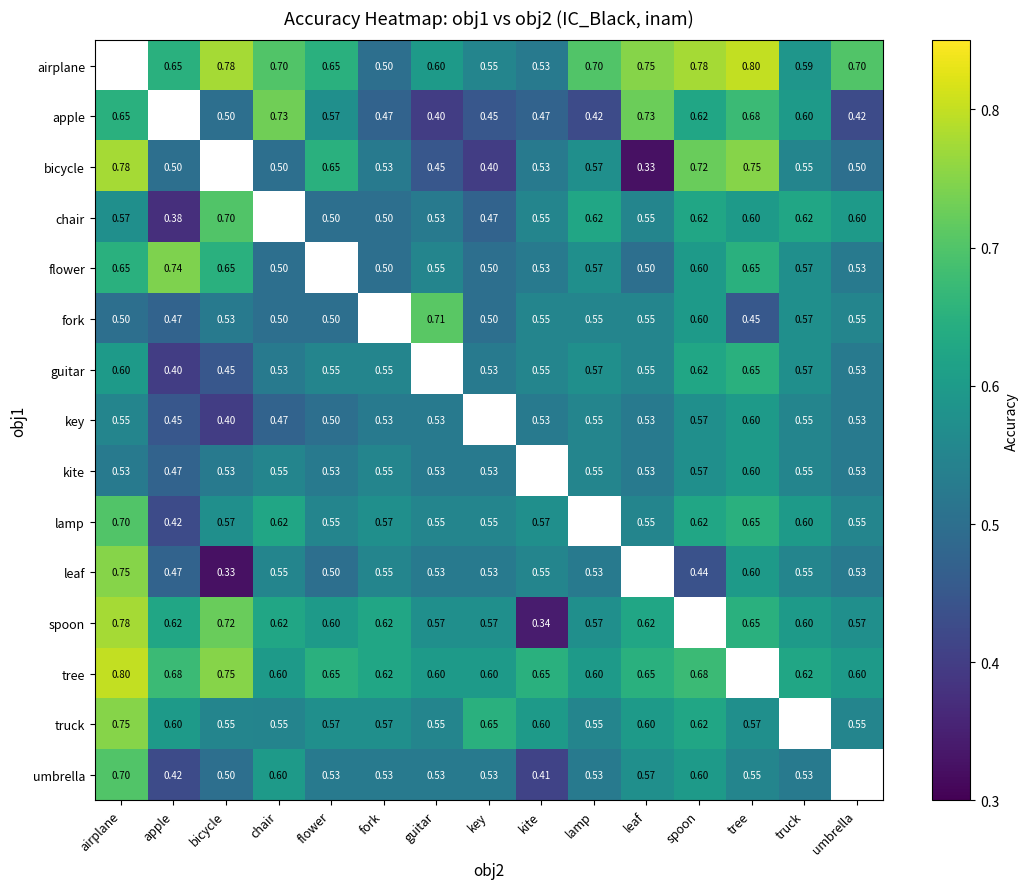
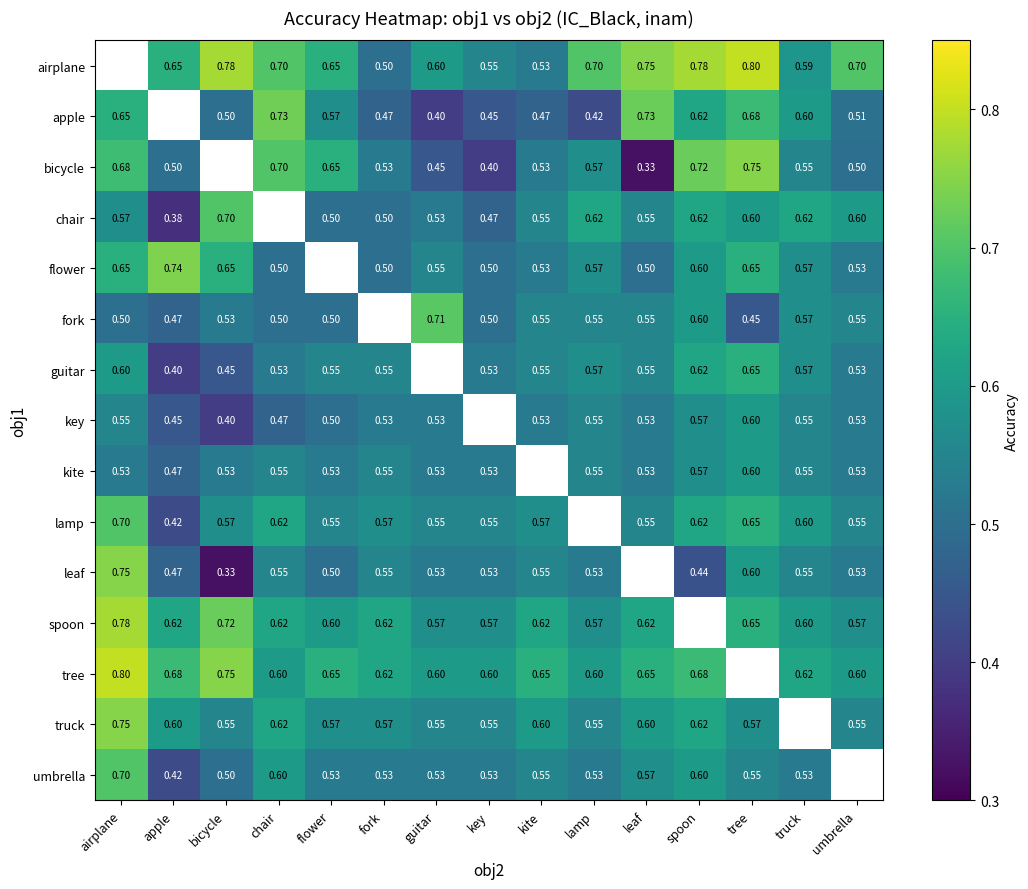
  {
    "apple": {
      "airplane": 0.65,
      "bicycle": 0.50,
      "chair": 0.73,
      "flower": 0.57,
      "fork": 0.47,
      "guitar": 0.40,
      "key": 0.45,
      "kite": 0.47,
      "lamp": 0.42,
      "leaf": 0.73,
      "spoon": 0.62,
      "tree": 0.68,
      "truck": 0.60,
-     "umbrella": 0.42
+     "umbrella": 0.51
    },
    "bicycle": {
-     "airplane": 0.78,
+     "airplane": 0.68,
      "apple": 0.50,
-     "chair": 0.50,
+     "chair": 0.70,
      "flower": 0.65,
      "fork": 0.53,
      "guitar": 0.45,
      "key": 0.40,
      "kite": 0.53,
      "lamp": 0.57,
      "leaf": 0.33,
      "spoon": 0.72,
      "tree": 0.75,
      "truck": 0.55,
      "umbrella": 0.50
    },
    "spoon": {
      "airplane": 0.78,
      "apple": 0.62,
      "bicycle": 0.72,
      "chair": 0.62,
      "flower": 0.60,
      "fork": 0.62,
      "guitar": 0.57,
      "key": 0.57,
-     "kite": 0.34,
+     "kite": 0.62,
      "lamp": 0.57,
      "leaf": 0.62,
      "tree": 0.65,
      "truck": 0.60,
      "umbrella": 0.57
    },
    "truck": {
      "airplane": 0.75,
      "apple": 0.60,
      "bicycle": 0.55,
-     "chair": 0.55,
+     "chair": 0.62,
      "flower": 0.57,
      "fork": 0.57,
      "guitar": 0.55,
-     "key": 0.65,
+     "key": 0.55,
      "kite": 0.60,
      "lamp": 0.55,
      "leaf": 0.60,
      "spoon": 0.62,
      "tree": 0.57,
      "umbrella": 0.55
    },
    "umbrella": {
      "airplane": 0.70,
      "apple": 0.42,
      "bicycle": 0.50,
      "chair": 0.60,
      "flower": 0.53,
      "fork": 0.53,
      "guitar": 0.53,
      "key": 0.53,
-     "kite": 0.41,
+     "kite": 0.55,
      "lamp": 0.53,
      "leaf": 0.57,
      "spoon": 0.60,
      "tree": 0.55,
      "truck": 0.53
    }
  }
